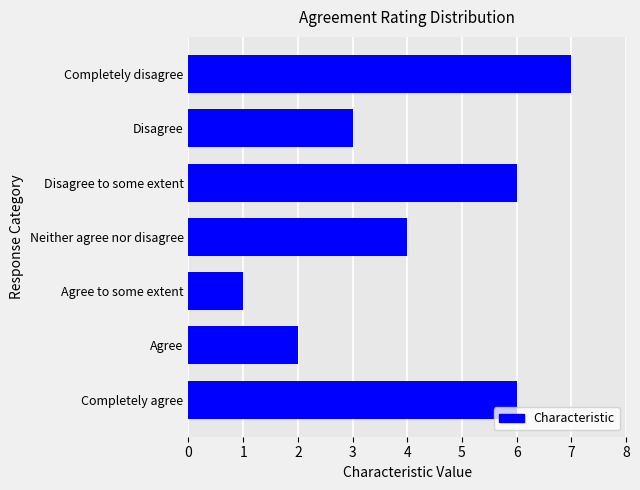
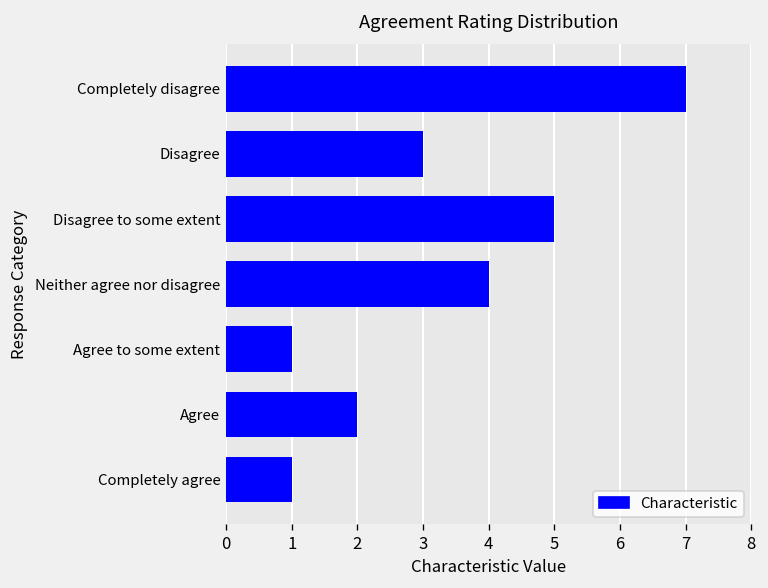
  {
    "Completely disagree": 7,
    "Disagree": 3,
-   "Disagree to some extent": 6,
+   "Disagree to some extent": 5,
    "Neither agree nor disagree": 4,
    "Agree to some extent": 1,
    "Agree": 2,
-   "Completely agree": 6
+   "Completely agree": 1
  }
